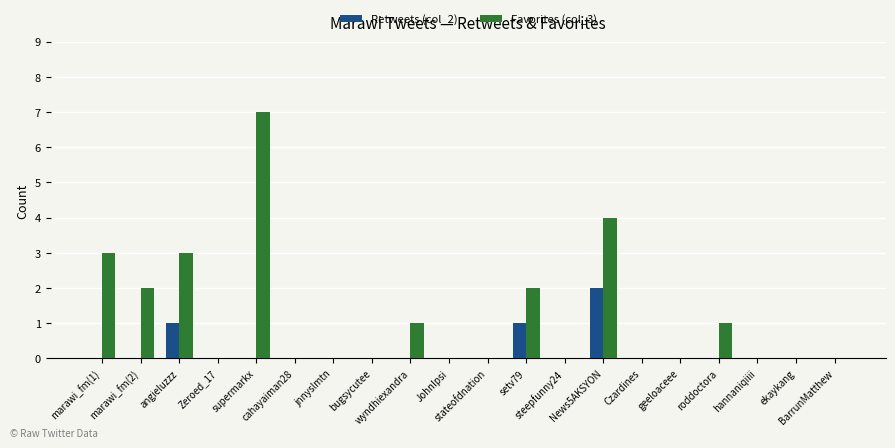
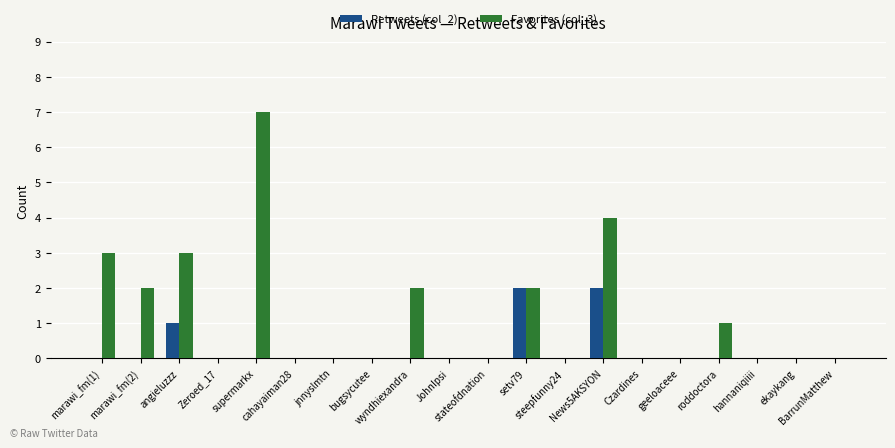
  {
    "Retweets (col_2)": {
      "marawi_fm(1)": 0,
      "marawi_fm(2)": 0,
      "angieluzzz": 1,
      "Zeroed_17": 0,
      "supermarkx": 0,
      "cahayaiman28": 0,
      "jnnyslmtn": 0,
      "bugsycutee": 0,
      "wyndhiexandra": 0,
      "JohnIpsi": 0,
      "stateofdnation": 0,
-     "setv79": 1,
+     "setv79": 2,
      "steepfunny24": 0,
      "News5AKSYON": 2,
      "Czardines": 0,
      "geeloaceee": 0,
      "roddoctora": 0,
      "hannaniqiiii": 0,
      "ekaykang": 0,
      "BarrunMatthew": 0
    },
    "Favorites (col_3)": {
      "marawi_fm(1)": 3,
      "marawi_fm(2)": 2,
      "angieluzzz": 3,
      "Zeroed_17": 0,
      "supermarkx": 7,
      "cahayaiman28": 0,
      "jnnyslmtn": 0,
      "bugsycutee": 0,
-     "wyndhiexandra": 1,
+     "wyndhiexandra": 2,
      "JohnIpsi": 0,
      "stateofdnation": 0,
      "setv79": 2,
      "steepfunny24": 0,
      "News5AKSYON": 4,
      "Czardines": 0,
      "geeloaceee": 0,
      "roddoctora": 1,
      "hannaniqiiii": 0,
      "ekaykang": 0,
      "BarrunMatthew": 0
    }
  }
